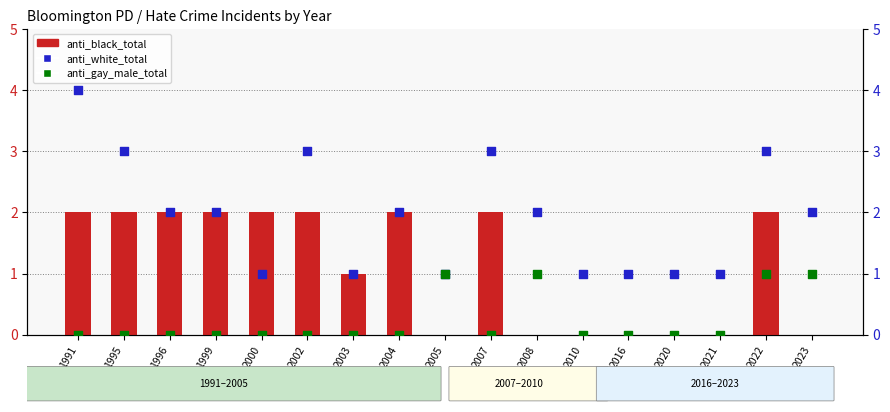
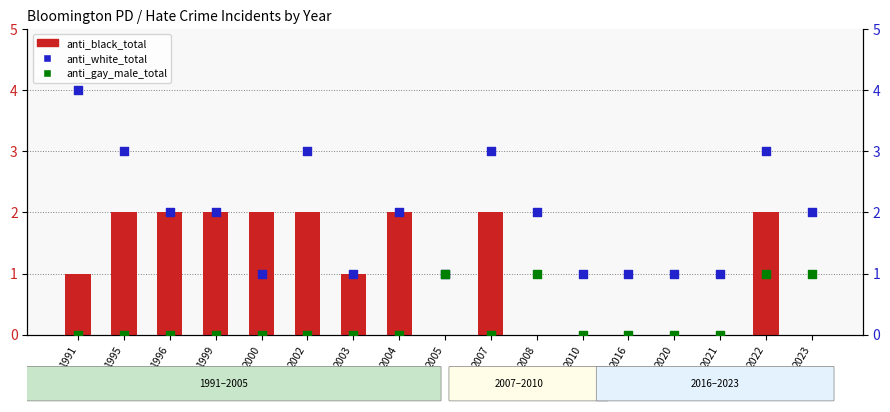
  {
    "anti_black_total": {
-     "1991": 2,
+     "1991": 1,
      "1995": 2,
      "1996": 2,
      "1999": 2,
      "2000": 2,
      "2002": 2,
      "2003": 1,
      "2004": 2,
      "2005": 0,
      "2007": 2,
      "2008": 0,
      "2010": 0,
      "2016": 0,
      "2020": 0,
      "2021": 0,
      "2022": 2,
      "2023": 0
    }
  }
